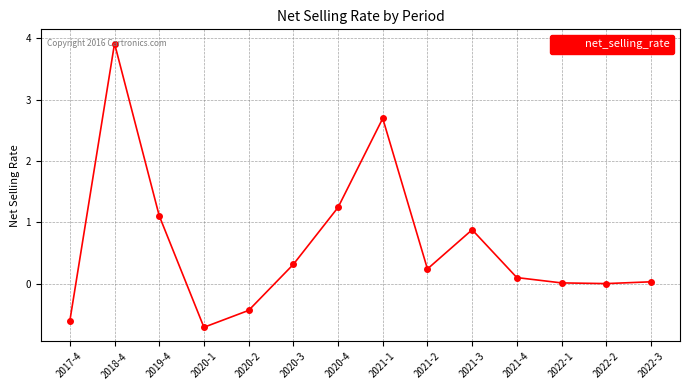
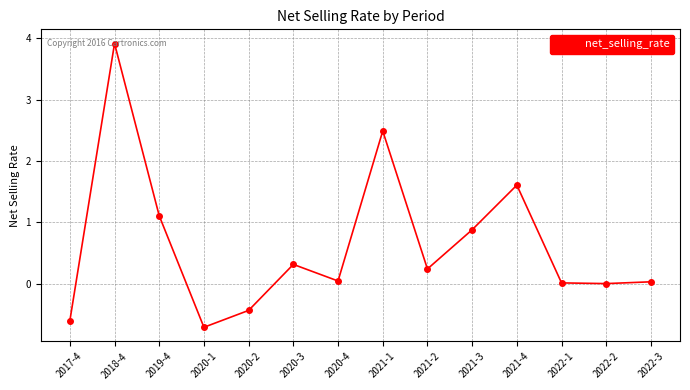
  {
    "2017-4": -0.6,
    "2019-4": 1.1,
    "2020-1": -0.7,
    "2020-2": -0.4,
    "2020-3": 0.3,
-   "2020-4": 1.2,
-   "2021-1": 2.7,
+   "2020-4": 0.0,
+   "2021-1": 2.5,
    "2021-2": 0.2,
    "2021-3": 0.9,
-   "2021-4": 0.1,
+   "2021-4": 1.6,
    "2022-1": 0.0,
    "2022-2": 0.0,
    "2022-3": 0.0
  }
